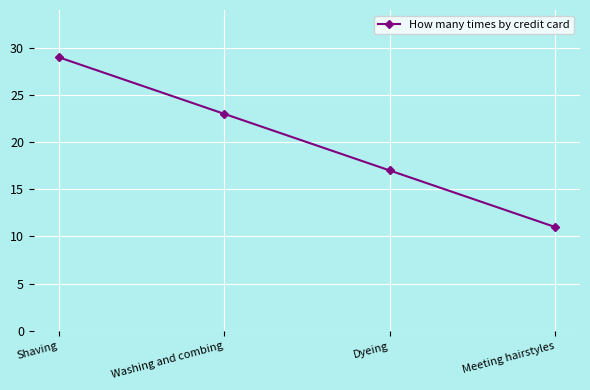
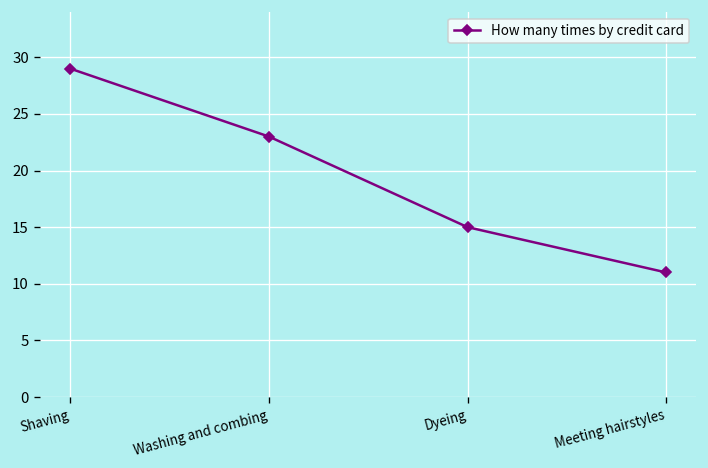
  {
    "Shaving": 29,
    "Washing and combing": 23,
-   "Dyeing": 17,
+   "Dyeing": 15,
    "Meeting hairstyles": 11
  }
